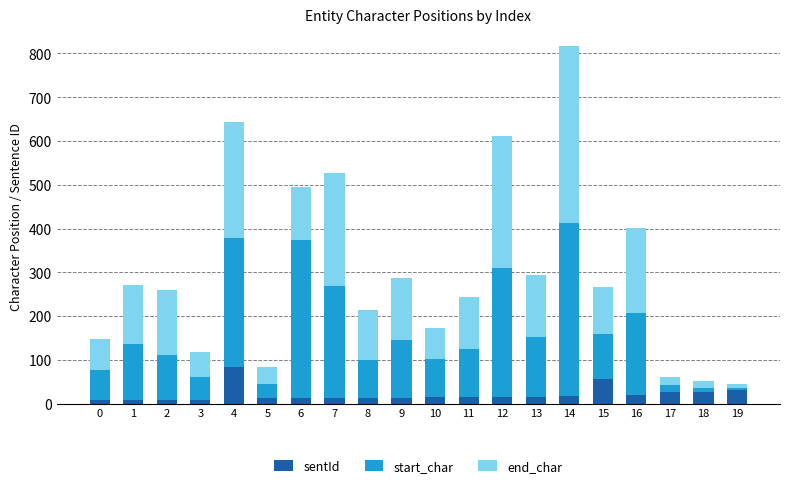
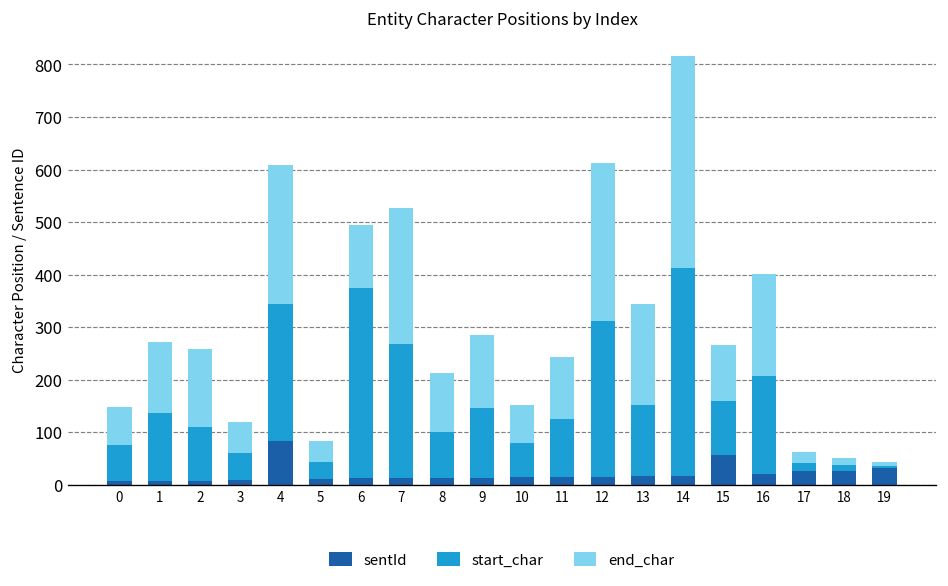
  {
    "sentId": {
      "0": 10,
      "1": 10,
      "2": 10,
      "3": 10,
      "4": 80,
      "5": 10,
      "6": 10,
      "7": 10,
      "8": 10,
      "9": 10,
      "10": 20,
      "11": 20,
      "12": 20,
      "13": 20,
      "14": 20,
      "15": 60,
      "16": 20,
      "17": 30,
      "18": 30,
      "19": 30
    },
    "start_char": {
      "0": 70,
      "1": 130,
      "2": 100,
      "3": 50,
-     "4": 300,
+     "4": 260,
      "5": 30,
      "6": 360,
      "7": 260,
      "8": 90,
      "9": 130,
-     "10": 90,
+     "10": 70,
      "11": 110,
      "12": 300,
      "13": 140,
      "14": 400,
      "15": 100,
      "16": 190,
      "17": 20,
      "18": 10
    },
    "end_char": {
      "0": 70,
      "1": 140,
      "2": 150,
      "3": 60,
      "4": 270,
      "5": 40,
      "6": 120,
      "7": 260,
      "8": 110,
      "9": 140,
      "10": 70,
      "11": 120,
      "12": 300,
-     "13": 140,
+     "13": 190,
      "14": 400,
      "15": 110,
      "16": 190,
      "17": 20,
      "18": 10,
      "19": 10
    }
  }
